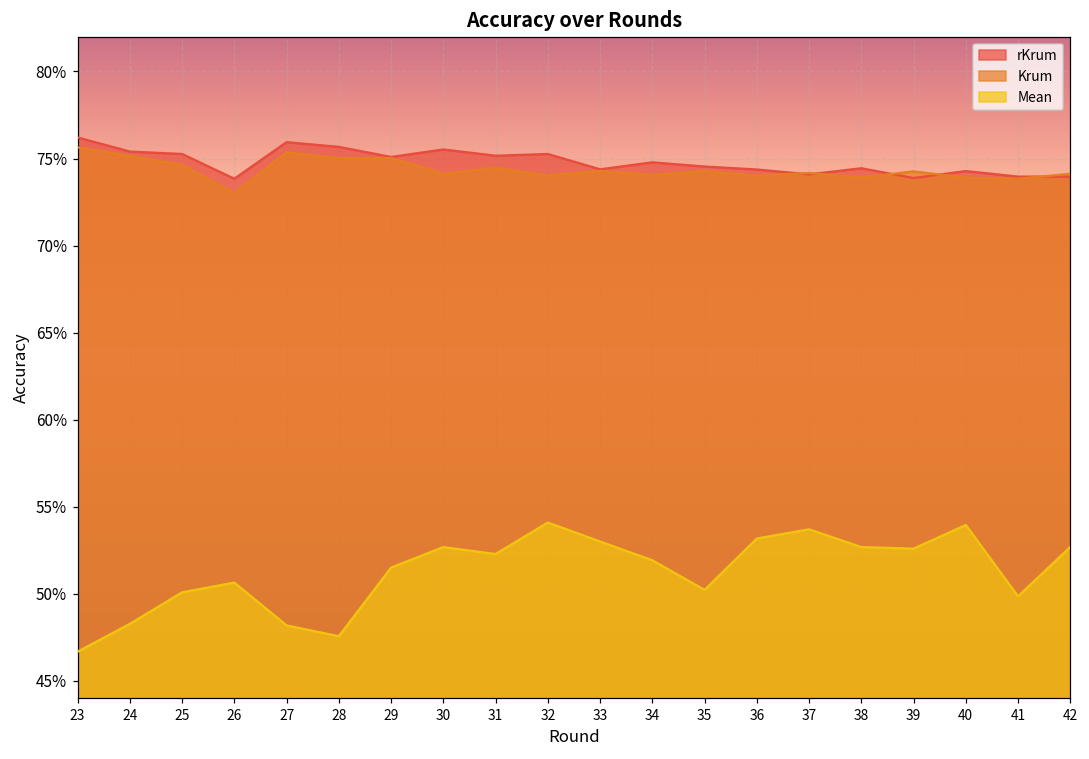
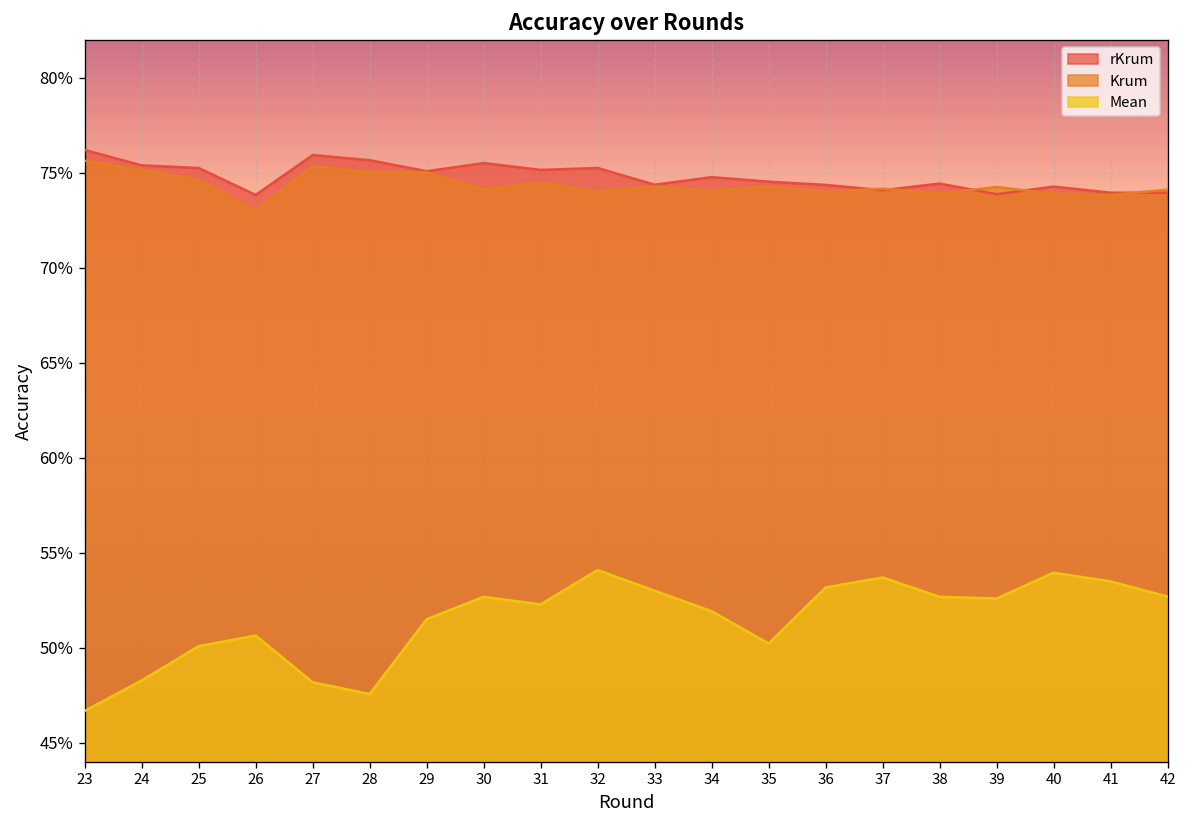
  {
    "Mean": {
      "23": "46.7%",
      "24": "48.3%",
      "25": "50.1%",
      "26": "50.6%",
      "27": "48.2%",
      "28": "47.6%",
      "29": "51.5%",
      "30": "52.7%",
      "31": "52.3%",
      "32": "54.1%",
      "33": "53.0%",
      "34": "51.9%",
      "35": "50.2%",
      "36": "53.2%",
      "37": "53.7%",
      "38": "52.7%",
      "39": "52.6%",
      "40": "53.9%",
-     "41": "49.9%",
+     "41": "53.5%",
      "42": "52.7%"
    }
  }
